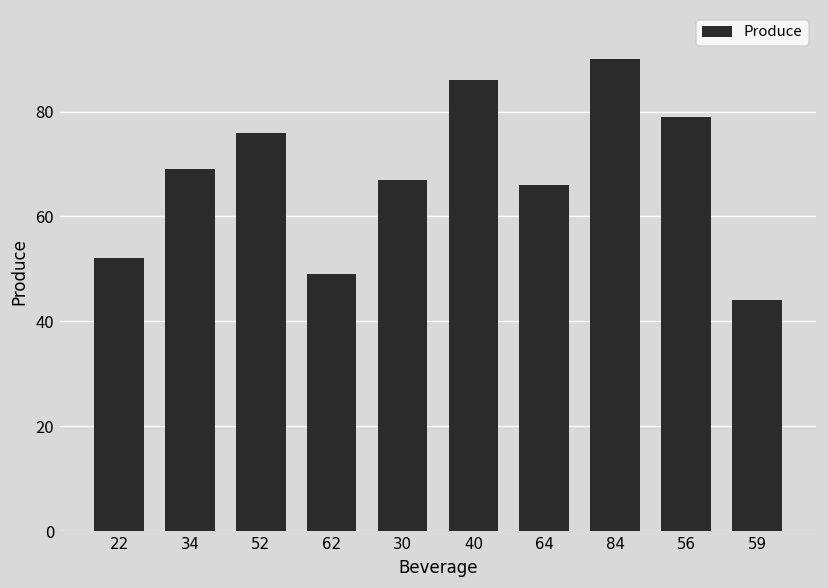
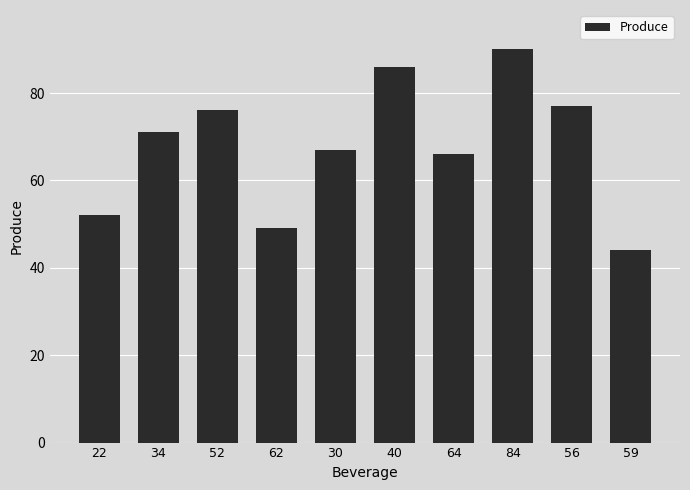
  {
    "22": 52,
-   "34": 69,
+   "34": 71,
    "52": 76,
    "62": 49,
    "30": 67,
    "40": 86,
    "64": 66,
    "84": 90,
-   "56": 79,
+   "56": 77,
    "59": 44
  }
